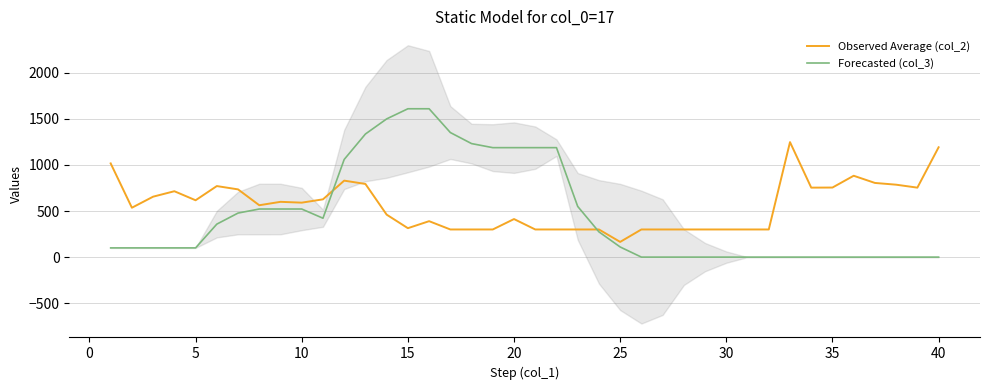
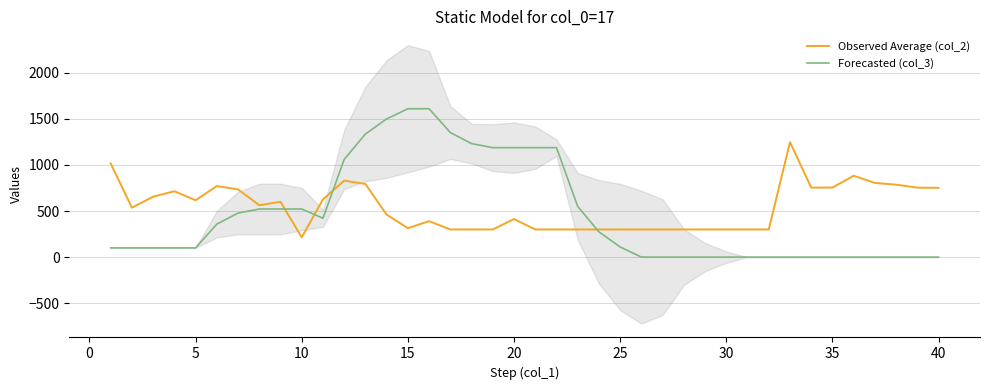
  {
    "Observed Average (col_2)": {
      "5": 600,
-     "10": 600,
+     "10": 200,
      "15": 300,
      "20": 400,
-     "25": 200,
+     "25": 300,
      "30": 300,
      "35": 800,
-     "40": 1200
+     "40": 800
    }
  }
